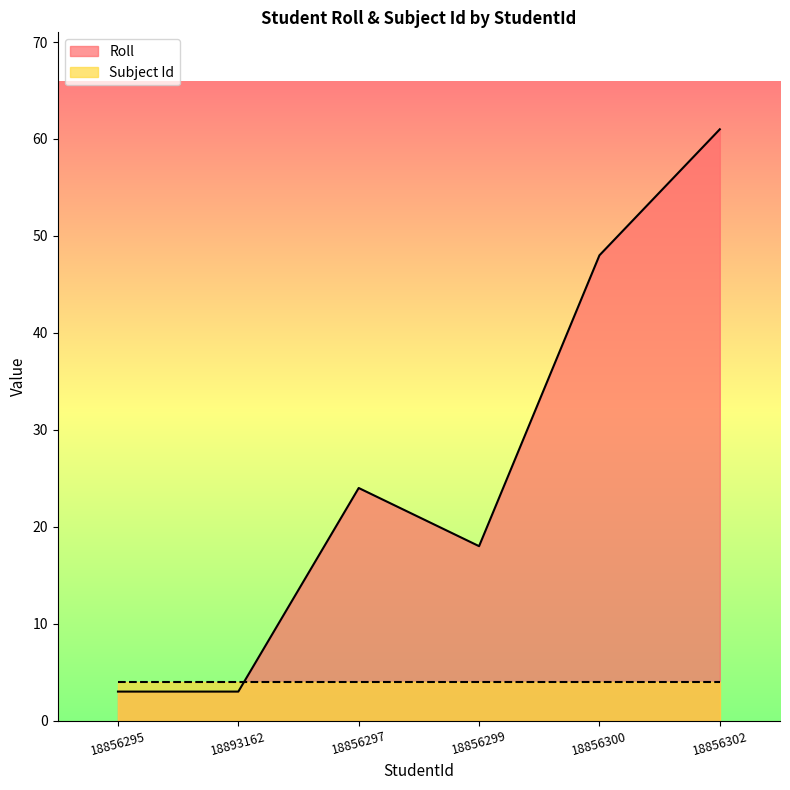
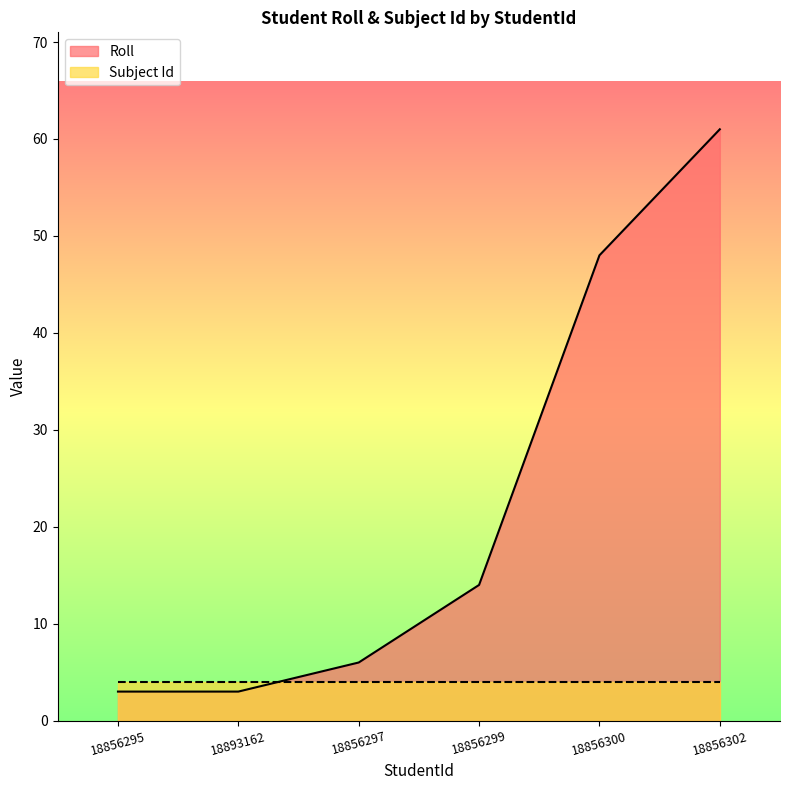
  {
    "Roll": {
      "18856295": 3,
      "18893162": 3,
-     "18856297": 24,
-     "18856299": 18,
+     "18856297": 6,
+     "18856299": 14,
      "18856300": 48,
      "18856302": 61
    },
    "Subject Id": {
      "18856295": 4,
      "18893162": 4,
      "18856297": 4,
      "18856299": 4,
      "18856300": 4,
      "18856302": 4
    }
  }
